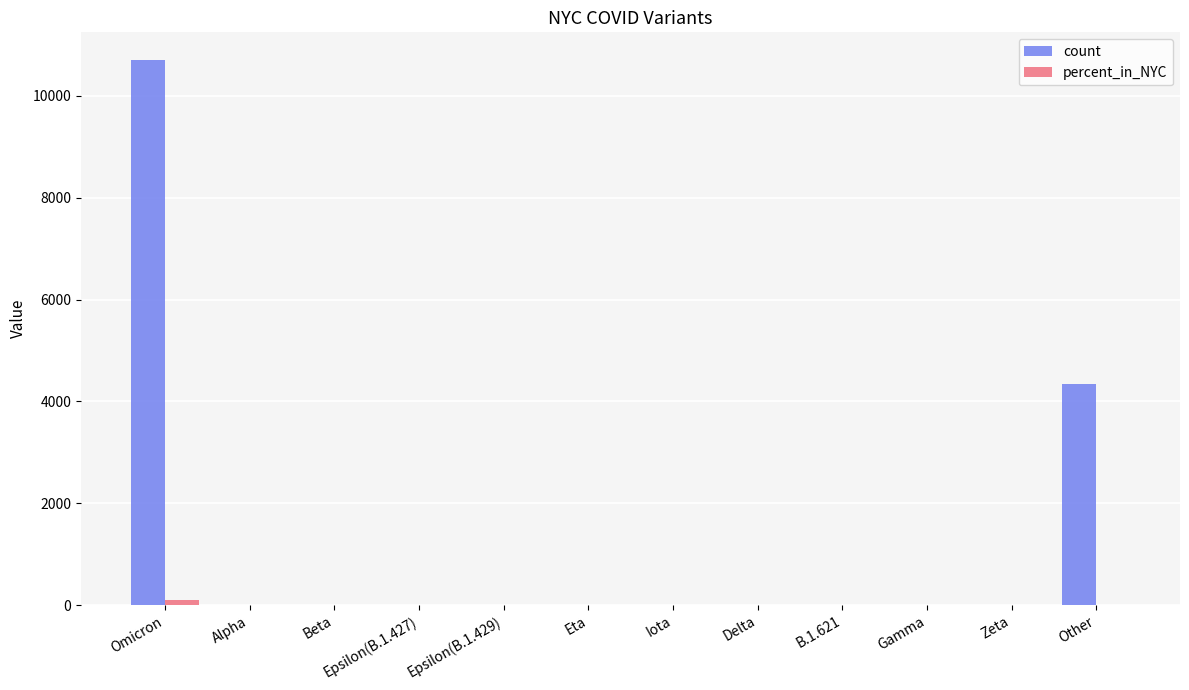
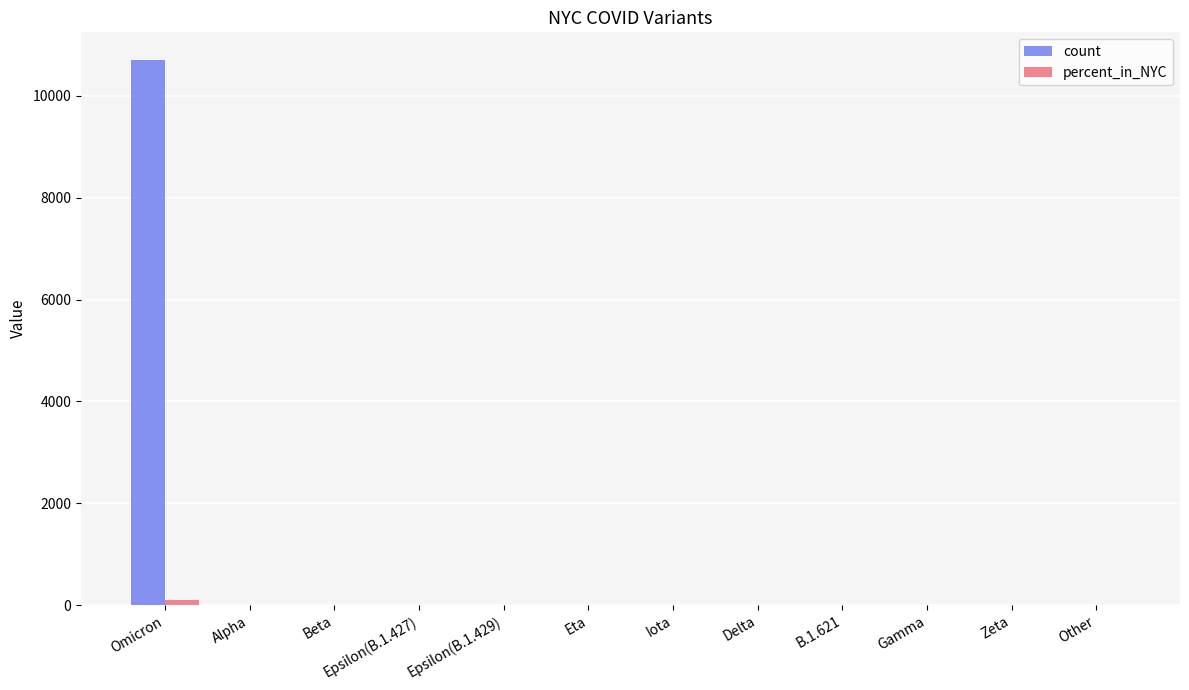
  {
    "count": {
      "Omicron": 10700,
      "Alpha": 0,
      "Beta": 0,
      "Epsilon(B.1.427)": 0,
      "Epsilon(B.1.429)": 0,
      "Eta": 0,
      "Iota": 0,
      "Delta": 0,
      "B.1.621": 0,
      "Gamma": 0,
      "Zeta": 0,
-     "Other": 4300
+     "Other": 0
    },
    "percent_in_NYC": {
      "Omicron": 100,
      "Alpha": 0,
      "Beta": 0,
      "Epsilon(B.1.427)": 0,
      "Epsilon(B.1.429)": 0,
      "Eta": 0,
      "Iota": 0,
      "Delta": 0,
      "B.1.621": 0,
      "Gamma": 0,
      "Zeta": 0,
      "Other": 0
    }
  }
